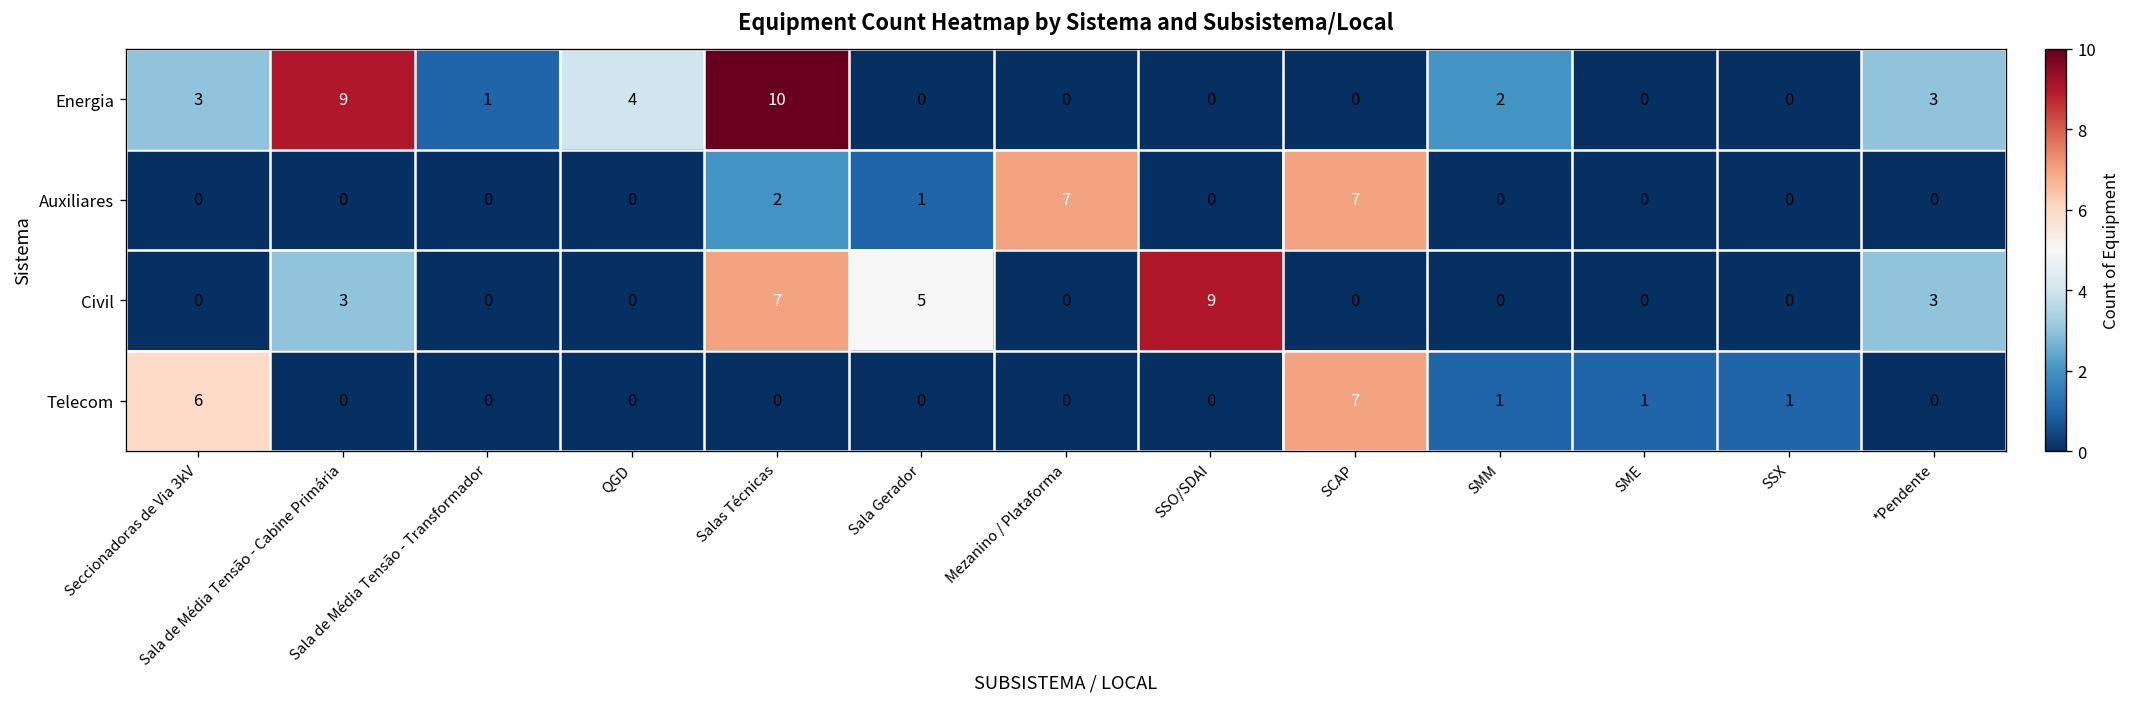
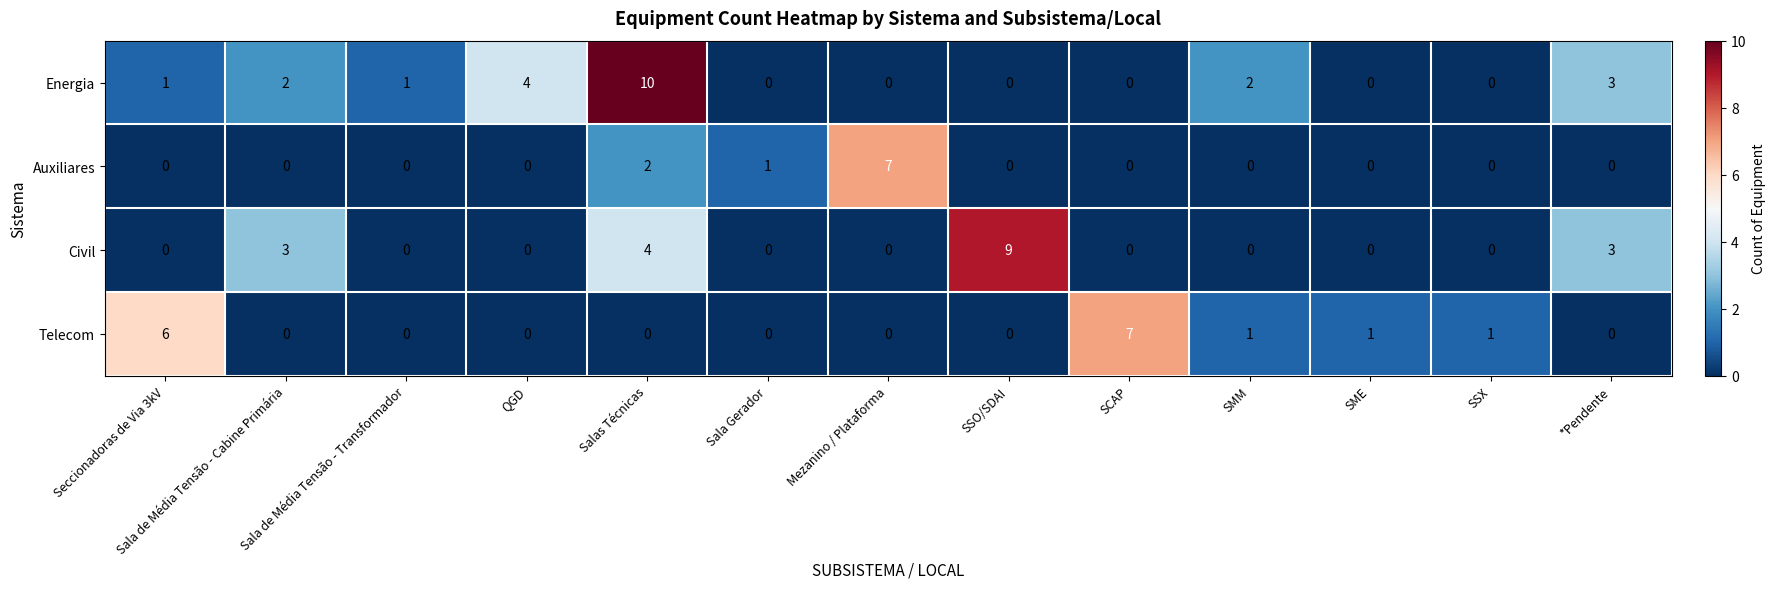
  {
    "Energia": {
-     "Seccionadoras de Via 3kV": 3,
-     "Sala de Média Tensão - Cabine Primária": 9,
+     "Seccionadoras de Via 3kV": 1,
+     "Sala de Média Tensão - Cabine Primária": 2,
      "Sala de Média Tensão - Transformador": 1,
      "QGD": 4,
      "Salas Técnicas": 10,
      "Sala Gerador": 0,
      "Mezanino / Plataforma": 0,
      "SSO/SDAI": 0,
      "SCAP": 0,
      "SMM": 2,
      "SME": 0,
      "SSX": 0,
      "*Pendente": 3
    },
    "Auxiliares": {
      "Seccionadoras de Via 3kV": 0,
      "Sala de Média Tensão - Cabine Primária": 0,
      "Sala de Média Tensão - Transformador": 0,
      "QGD": 0,
      "Salas Técnicas": 2,
      "Sala Gerador": 1,
      "Mezanino / Plataforma": 7,
      "SSO/SDAI": 0,
-     "SCAP": 7,
+     "SCAP": 0,
      "SMM": 0,
      "SME": 0,
      "SSX": 0,
      "*Pendente": 0
    },
    "Civil": {
      "Seccionadoras de Via 3kV": 0,
      "Sala de Média Tensão - Cabine Primária": 3,
      "Sala de Média Tensão - Transformador": 0,
      "QGD": 0,
-     "Salas Técnicas": 7,
-     "Sala Gerador": 5,
+     "Salas Técnicas": 4,
+     "Sala Gerador": 0,
      "Mezanino / Plataforma": 0,
      "SSO/SDAI": 9,
      "SCAP": 0,
      "SMM": 0,
      "SME": 0,
      "SSX": 0,
      "*Pendente": 3
    },
    "Telecom": {
      "Seccionadoras de Via 3kV": 6,
      "Sala de Média Tensão - Cabine Primária": 0,
      "Sala de Média Tensão - Transformador": 0,
      "QGD": 0,
      "Salas Técnicas": 0,
      "Sala Gerador": 0,
      "Mezanino / Plataforma": 0,
      "SSO/SDAI": 0,
      "SCAP": 7,
      "SMM": 1,
      "SME": 1,
      "SSX": 1,
      "*Pendente": 0
    }
  }
